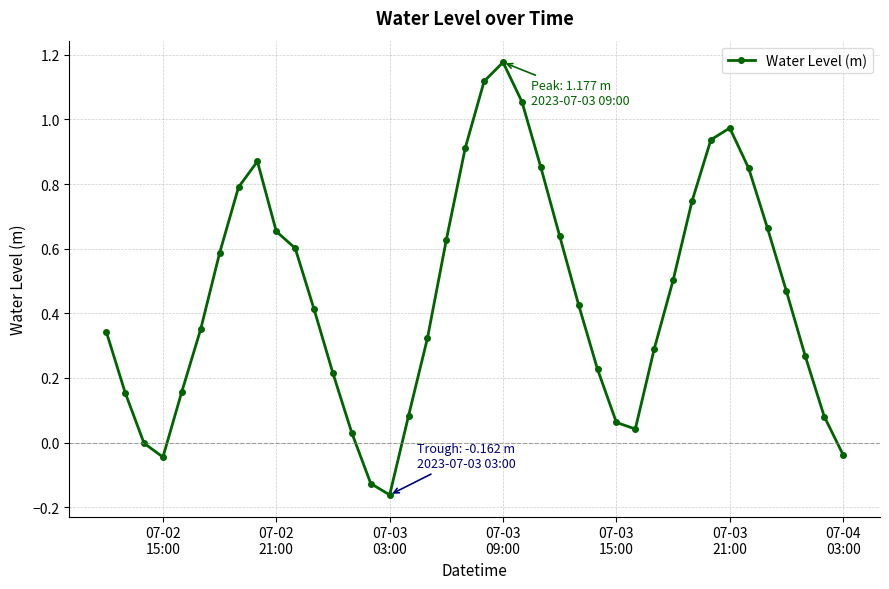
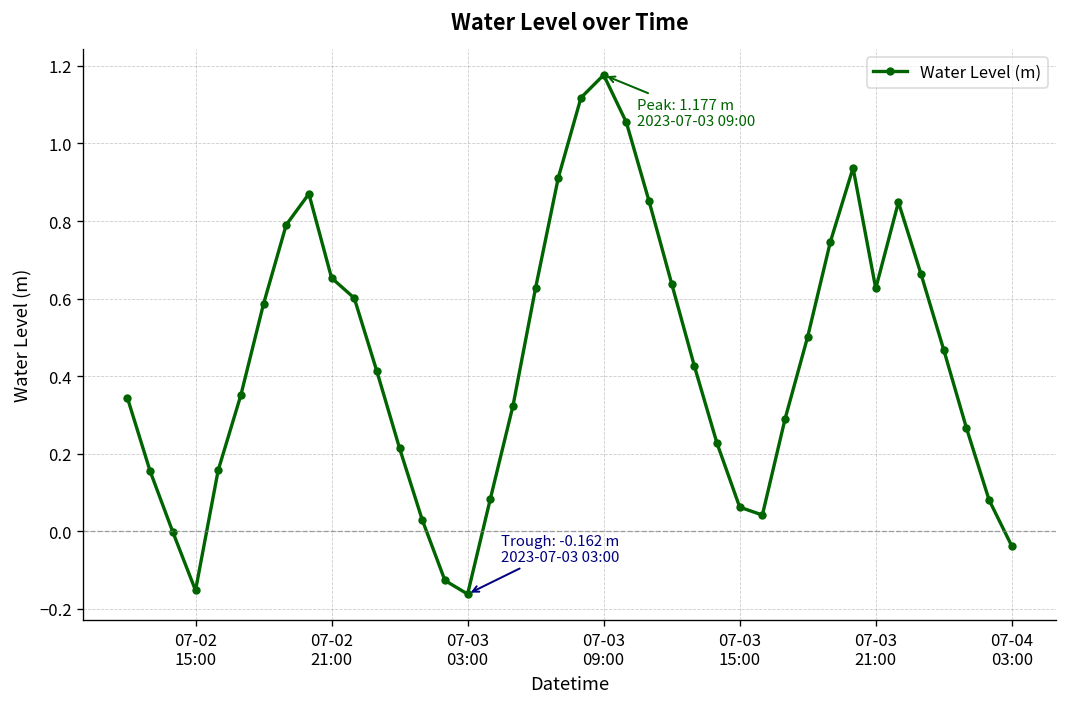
  {
-   "07-02 15:00": -0.05,
+   "07-02 15:00": -0.15,
    "07-02 21:00": 0.65,
    "07-03 09:00": 1.18,
    "07-03 15:00": 0.06,
-   "07-03 21:00": 0.97,
+   "07-03 21:00": 0.63,
    "07-04 03:00": -0.04
  }
